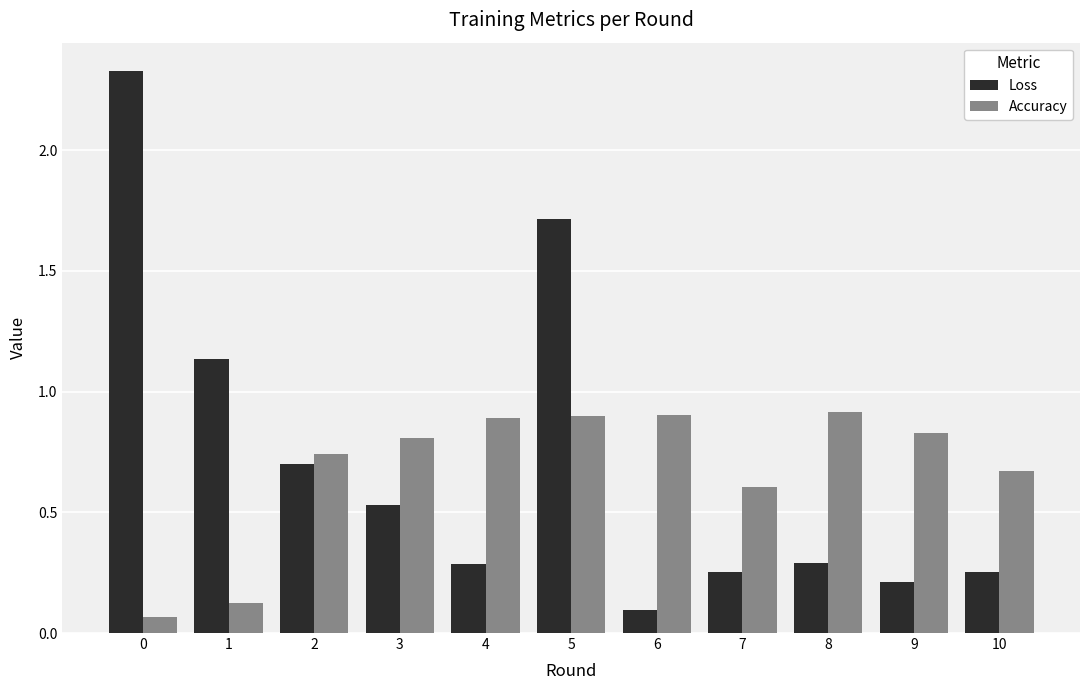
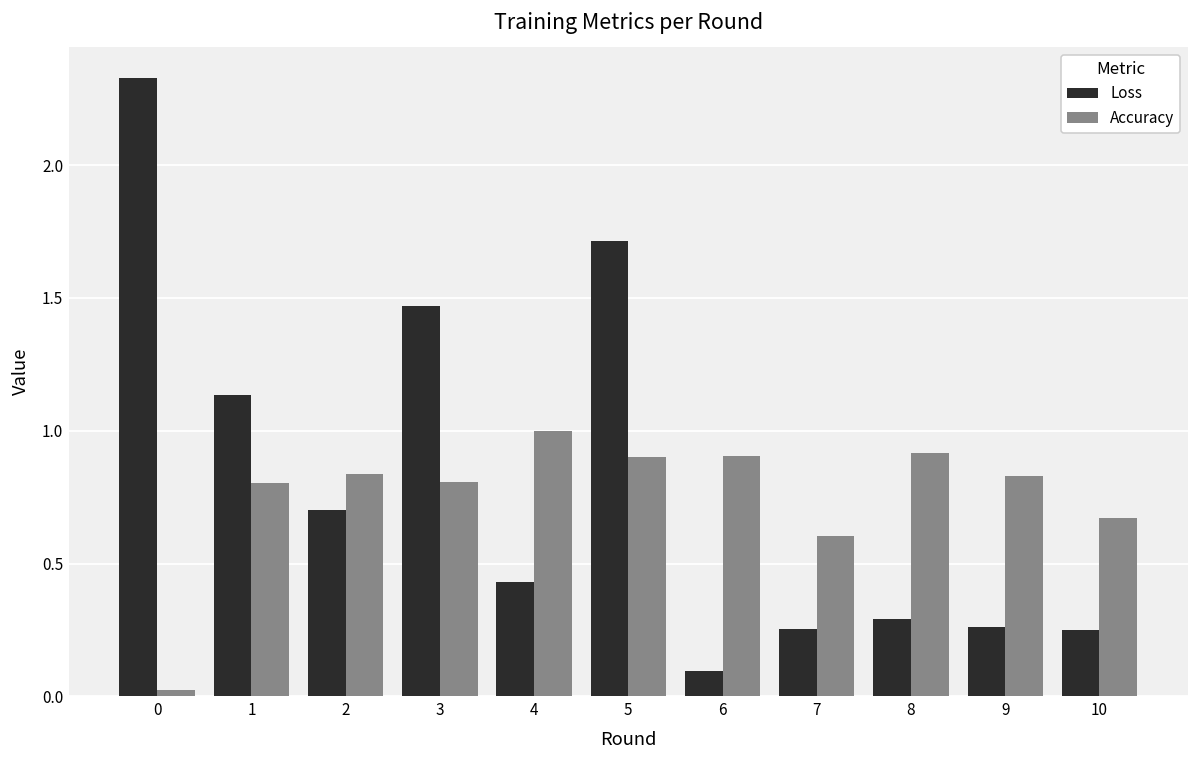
  {
    "Loss": {
      "0": 2.33,
      "1": 1.14,
      "2": 0.70,
-     "3": 0.53,
-     "4": 0.29,
+     "3": 1.47,
+     "4": 0.43,
      "5": 1.71,
      "6": 0.10,
      "7": 0.25,
      "8": 0.29,
-     "9": 0.21,
+     "9": 0.26,
      "10": 0.25
    },
    "Accuracy": {
-     "0": 0.07,
-     "1": 0.12,
-     "2": 0.74,
+     "0": 0.02,
+     "1": 0.80,
+     "2": 0.84,
      "3": 0.81,
-     "4": 0.89,
+     "4": 1.00,
      "5": 0.90,
      "6": 0.90,
      "7": 0.60,
      "8": 0.92,
      "9": 0.83,
      "10": 0.67
    }
  }
